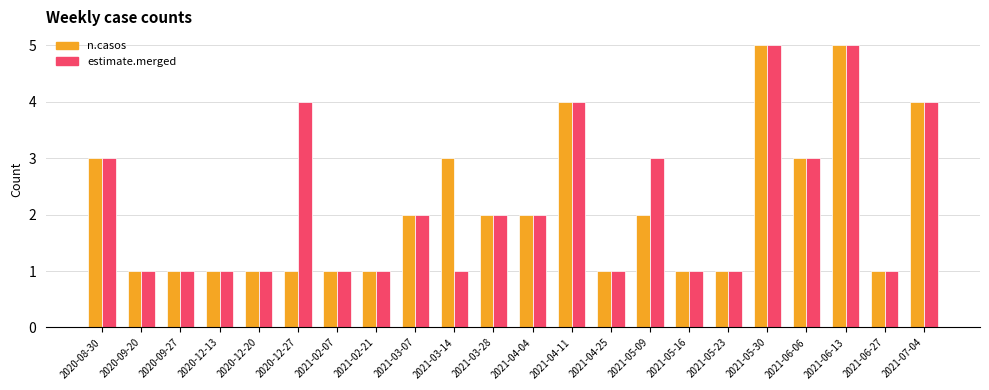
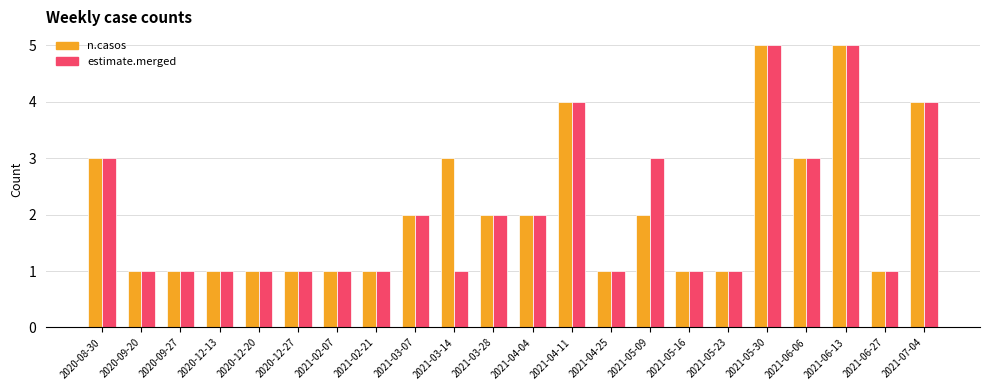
  {
    "n.casos": {
      "2020-08-30": 3,
      "2020-09-20": 1,
      "2020-09-27": 1,
      "2020-12-13": 1,
      "2020-12-20": 1,
      "2020-12-27": 1,
      "2021-02-07": 1,
      "2021-02-21": 1,
      "2021-03-07": 2,
      "2021-03-14": 3,
      "2021-03-28": 2,
      "2021-04-04": 2,
      "2021-04-11": 4,
      "2021-04-25": 1,
      "2021-05-09": 2,
      "2021-05-16": 1,
      "2021-05-23": 1,
      "2021-05-30": 5,
      "2021-06-06": 3,
      "2021-06-13": 5,
      "2021-06-27": 1,
      "2021-07-04": 4
    },
    "estimate.merged": {
      "2020-08-30": 3,
      "2020-09-20": 1,
      "2020-09-27": 1,
      "2020-12-13": 1,
      "2020-12-20": 1,
-     "2020-12-27": 4,
+     "2020-12-27": 1,
      "2021-02-07": 1,
      "2021-02-21": 1,
      "2021-03-07": 2,
      "2021-03-14": 1,
      "2021-03-28": 2,
      "2021-04-04": 2,
      "2021-04-11": 4,
      "2021-04-25": 1,
      "2021-05-09": 3,
      "2021-05-16": 1,
      "2021-05-23": 1,
      "2021-05-30": 5,
      "2021-06-06": 3,
      "2021-06-13": 5,
      "2021-06-27": 1,
      "2021-07-04": 4
    }
  }
